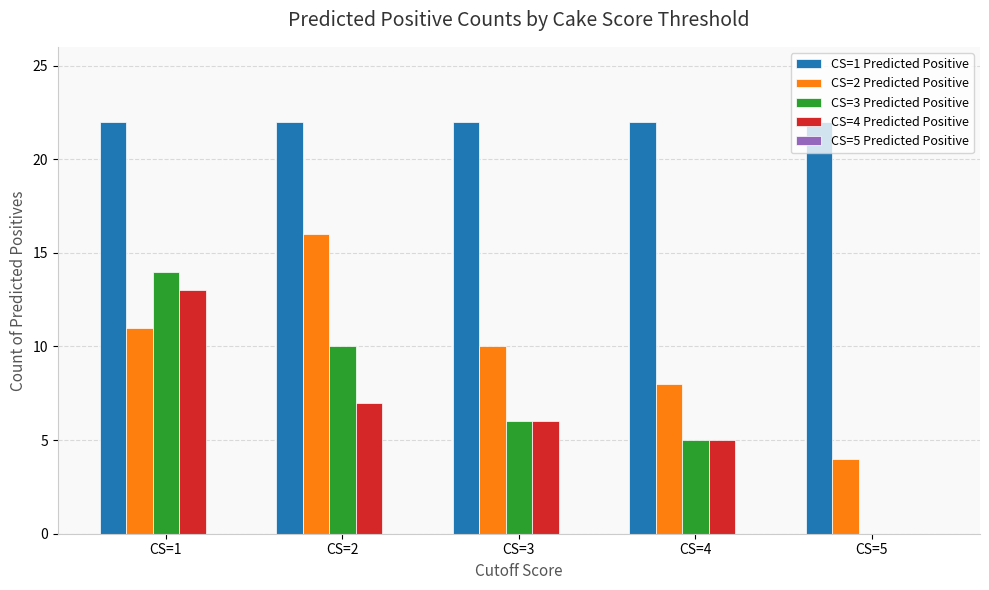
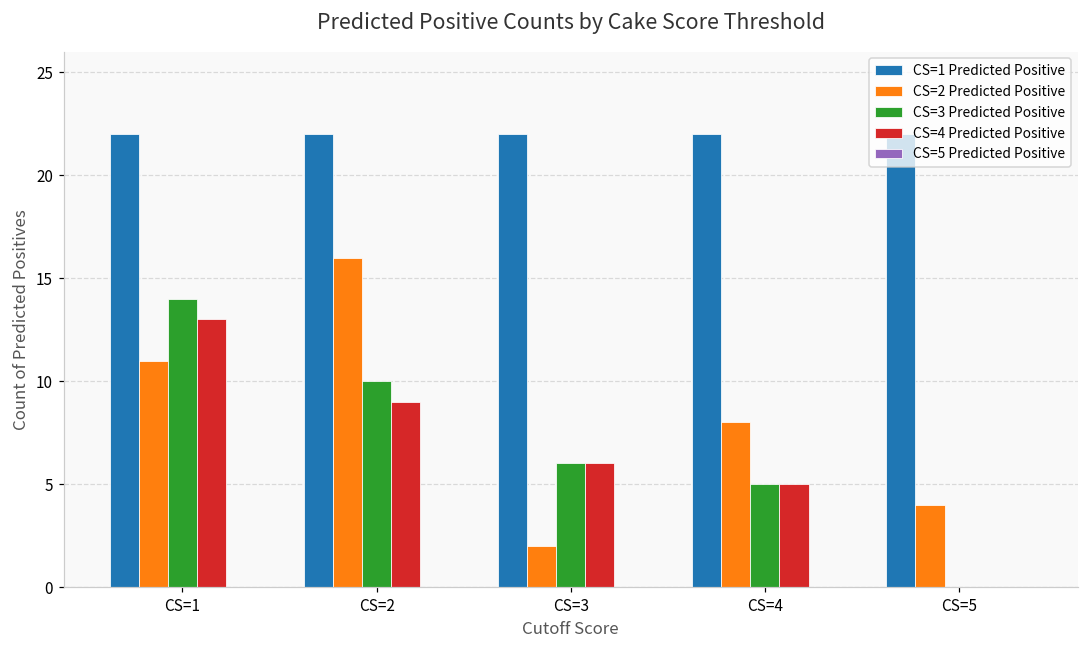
  {
    "CS=1 Predicted Positive": {
      "CS=1": 22,
      "CS=2": 22,
      "CS=3": 22,
      "CS=4": 22
    },
    "CS=2 Predicted Positive": {
      "CS=1": 11,
      "CS=2": 16,
-     "CS=3": 10,
+     "CS=3": 2,
      "CS=4": 8,
      "CS=5": 4
    },
    "CS=3 Predicted Positive": {
      "CS=1": 14,
      "CS=2": 10,
      "CS=3": 6,
      "CS=4": 5,
      "CS=5": 0
    },
    "CS=4 Predicted Positive": {
      "CS=1": 13,
-     "CS=2": 7,
+     "CS=2": 9,
      "CS=3": 6,
      "CS=4": 5,
      "CS=5": 0
    },
    "CS=5 Predicted Positive": {
      "CS=1": 0,
      "CS=2": 0,
      "CS=3": 0,
      "CS=4": 0,
      "CS=5": 0
    }
  }
